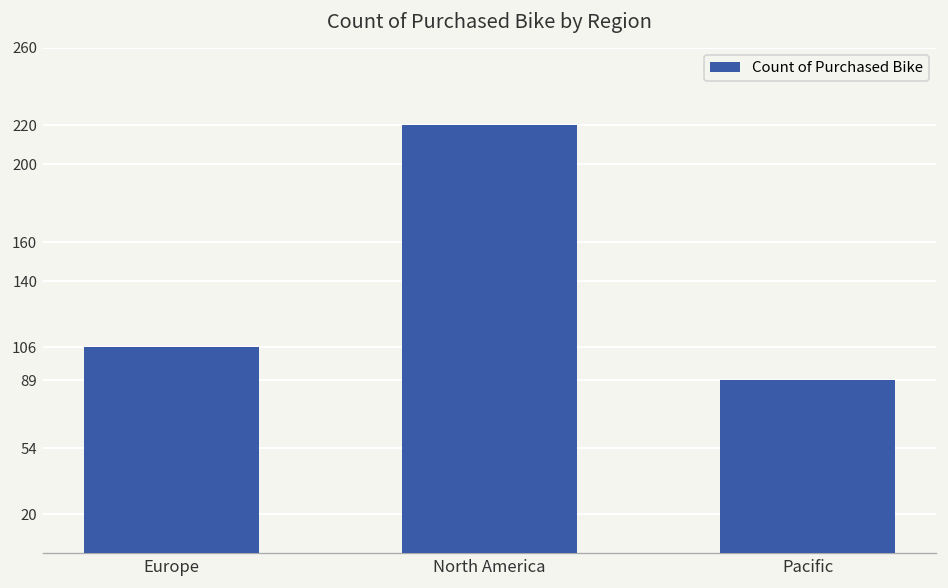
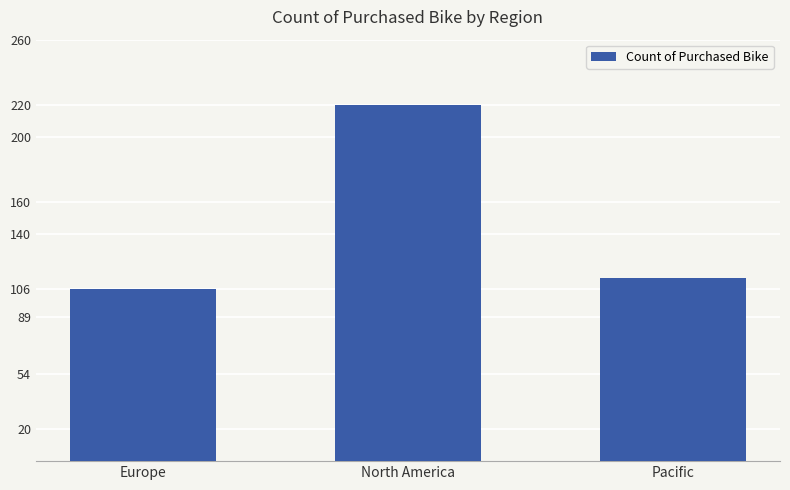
  {
    "Europe": 106,
    "North America": 220,
-   "Pacific": 89
+   "Pacific": 113
  }
